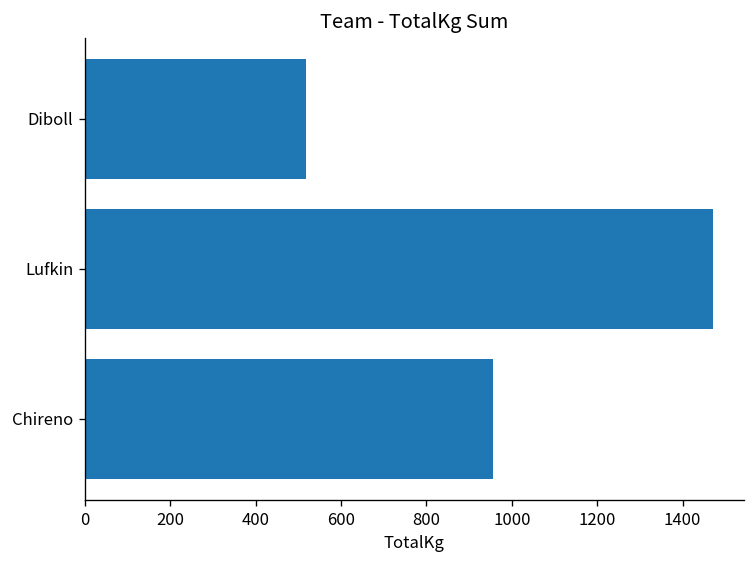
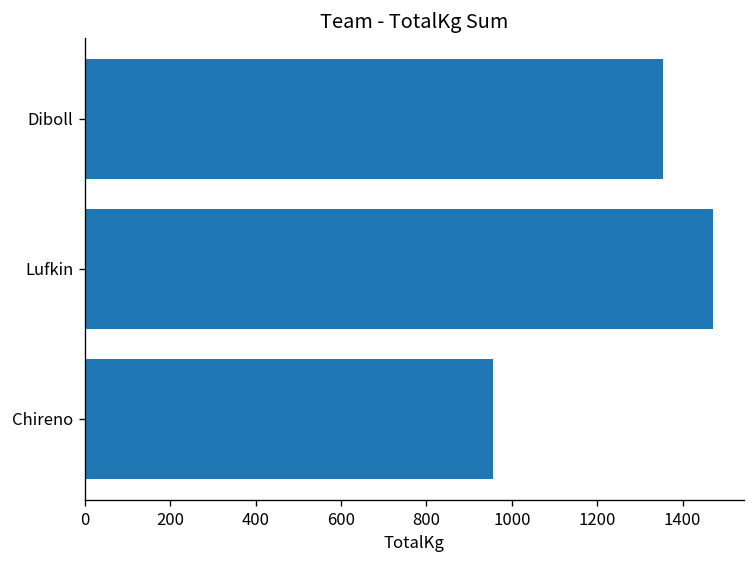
  {
-   "Diboll": 520,
+   "Diboll": 1350,
    "Lufkin": 1470,
    "Chireno": 960
  }
